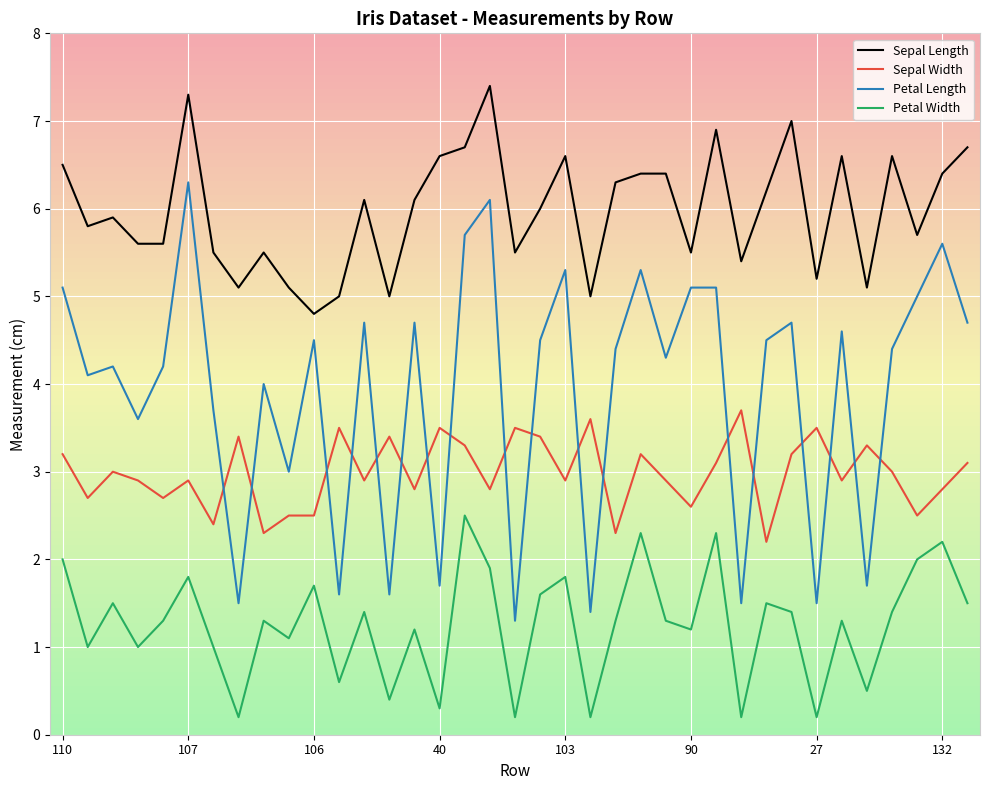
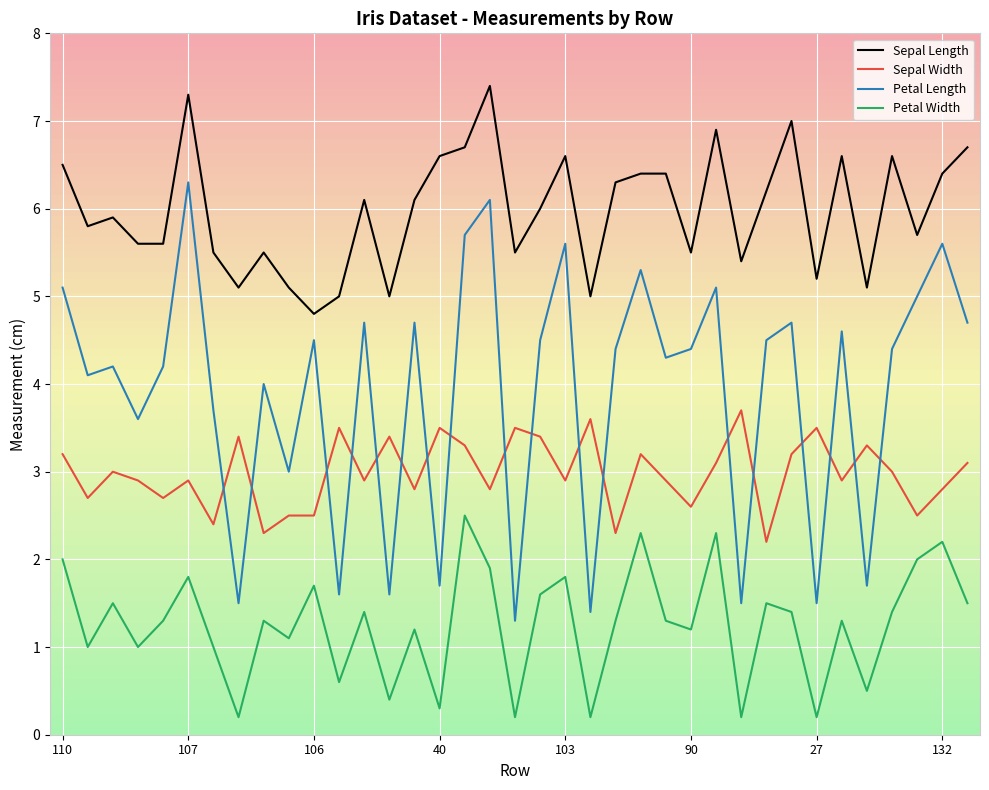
  {
    "Sepal Length": {
      "110": 6.5,
      "107": 7.3,
      "106": 4.8,
      "40": 6.6,
      "103": 6.6,
      "90": 5.5,
      "132": 6.4
    },
    "Sepal Width": {
      "110": 3.2,
      "107": 2.9,
      "106": 2.5,
      "40": 3.5,
      "103": 2.9,
      "90": 2.6,
      "132": 2.8
    },
    "Petal Length": {
      "110": 5.1,
      "107": 6.3,
      "106": 4.5,
      "40": 1.7,
-     "103": 5.3,
-     "90": 5.1,
+     "103": 5.6,
+     "90": 4.4,
      "132": 5.6
    },
    "Petal Width": {
      "110": 2.0,
      "107": 1.8,
      "106": 1.7,
      "40": 0.3,
      "103": 1.8,
      "90": 1.2,
      "132": 2.2
    }
  }
